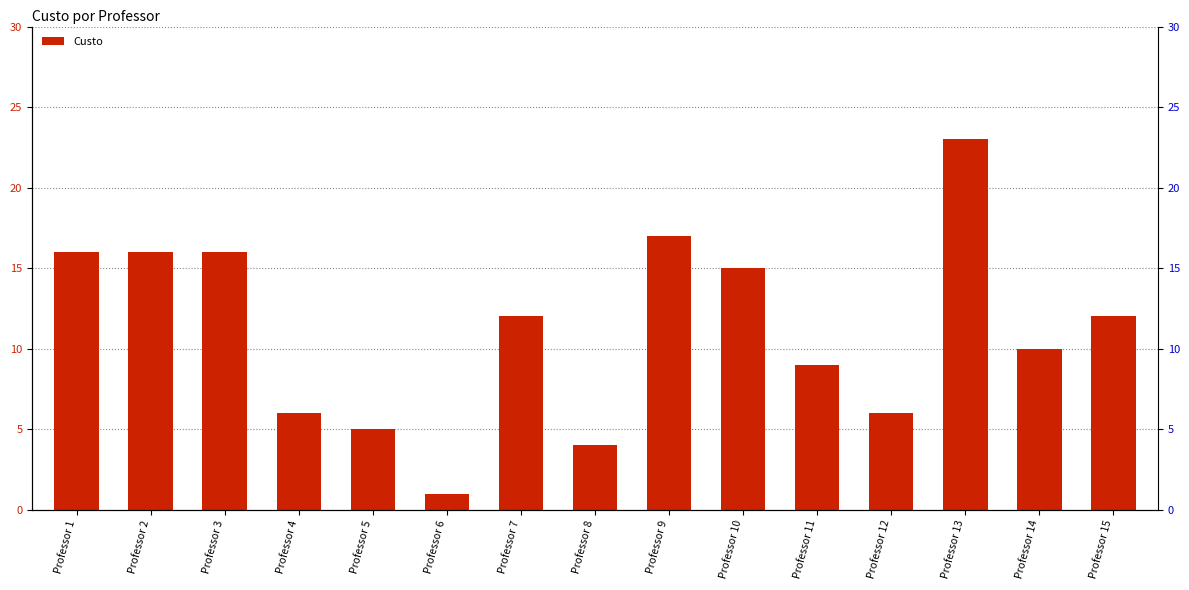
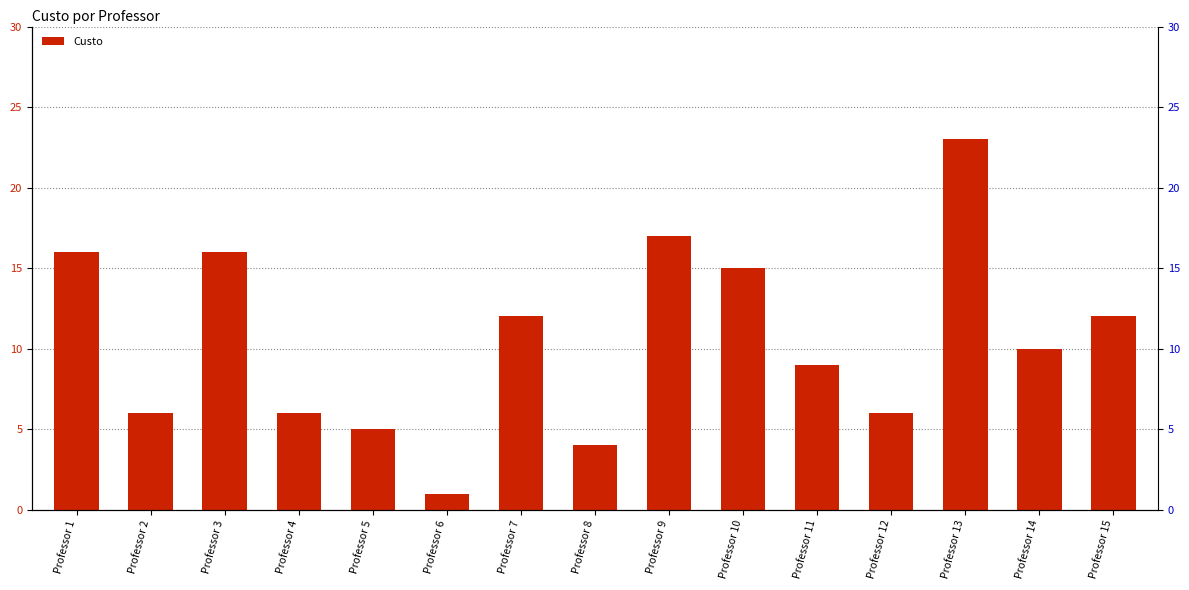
  {
    "Professor 1": 16,
-   "Professor 2": 16,
+   "Professor 2": 6,
    "Professor 3": 16,
    "Professor 4": 6,
    "Professor 5": 5,
    "Professor 6": 1,
    "Professor 7": 12,
    "Professor 8": 4,
    "Professor 9": 17,
    "Professor 10": 15,
    "Professor 11": 9,
    "Professor 12": 6,
    "Professor 13": 23,
    "Professor 14": 10,
    "Professor 15": 12
  }
